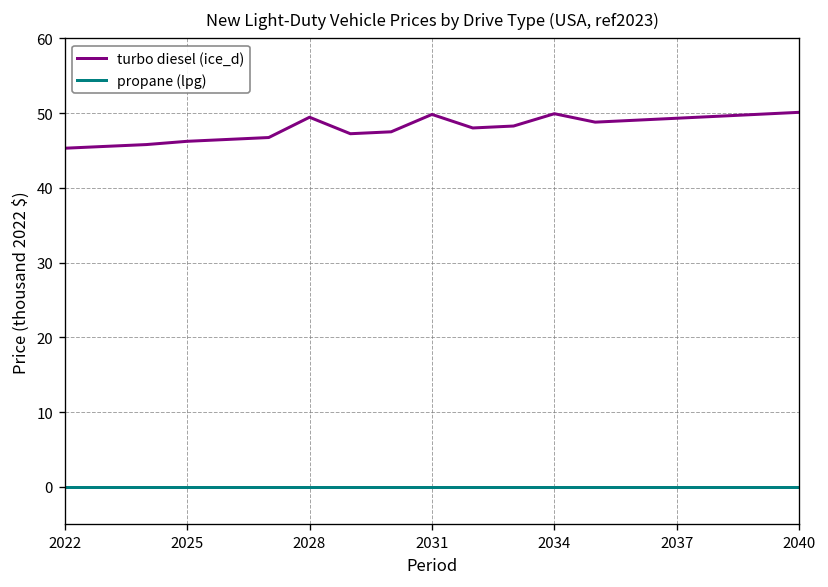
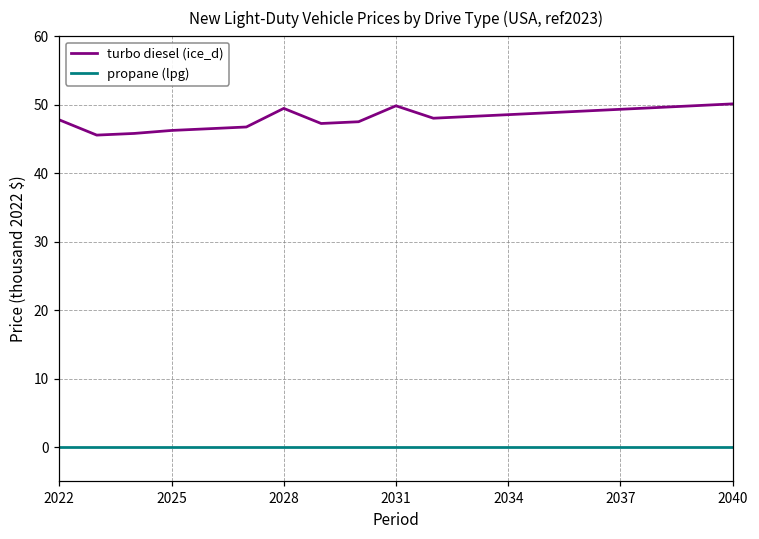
  {
    "turbo diesel (ice_d)": {
-     "2022": 45,
+     "2022": 48,
      "2025": 46,
      "2028": 49,
      "2031": 50,
-     "2034": 50,
+     "2034": 49,
      "2037": 49,
      "2040": 50
    },
    "propane (lpg)": {
      "2022": 0,
      "2025": 0,
      "2028": 0,
      "2031": 0,
      "2034": 0,
      "2037": 0,
      "2040": 0
    }
  }
